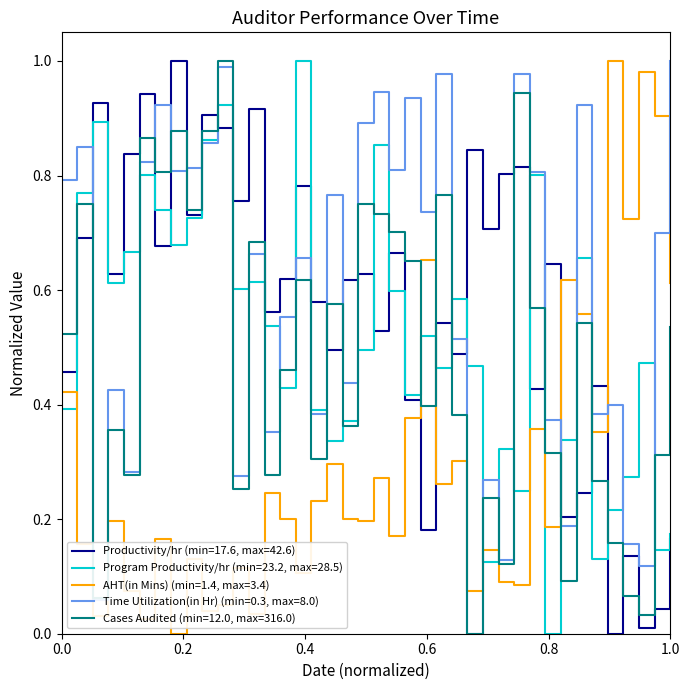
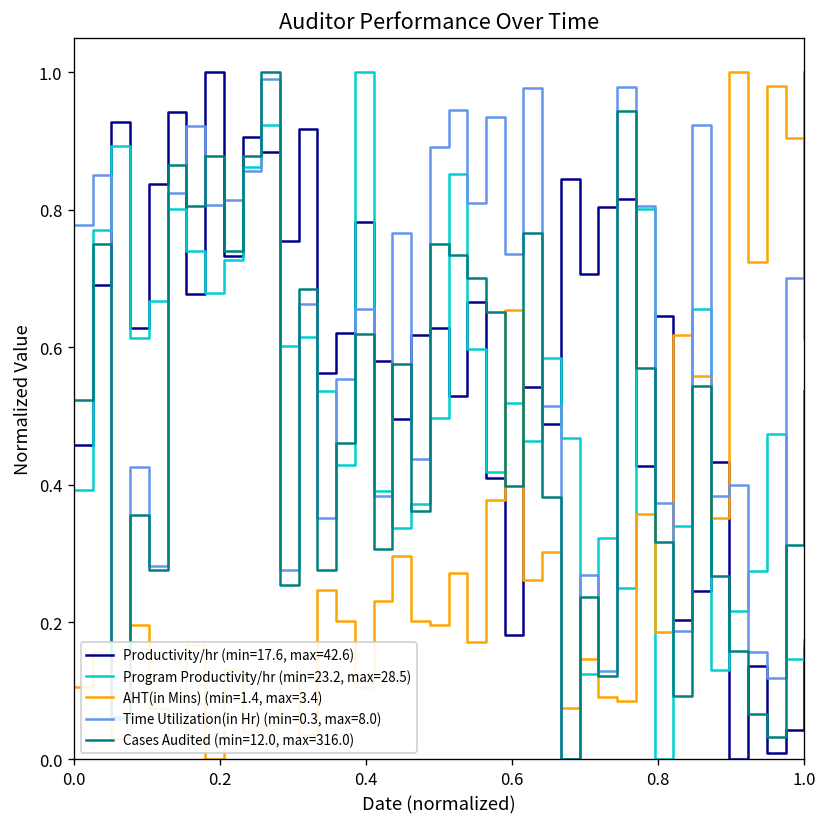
  {
    "Productivity/hr (min=17.6, max=42.6)": {
      "0.0": 0.46,
      "1.0": 0.17
    },
    "Program Productivity/hr (min=23.2, max=28.5)": {
      "0.0": 0.39,
      "1.0": 0.17
    },
    "AHT(in Mins) (min=1.4, max=3.4)": {
-     "0.0": 0.42,
+     "0.0": 0.11,
      "1.0": 0.61
    },
    "Time Utilization(in Hr) (min=0.3, max=8.0)": {
-     "0.0": 0.79,
+     "0.0": 0.78,
      "1.0": 1.00
    },
    "Cases Audited (min=12.0, max=316.0)": {
      "0.0": 0.52,
      "1.0": 0.54
    }
  }
